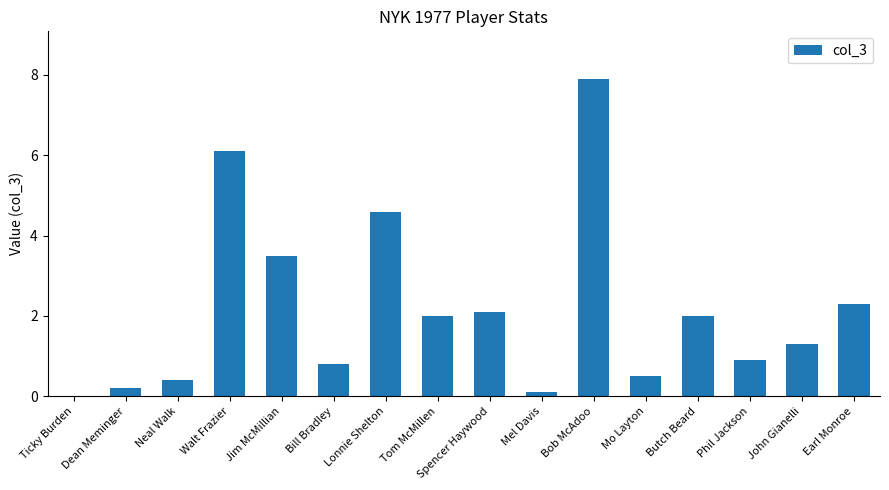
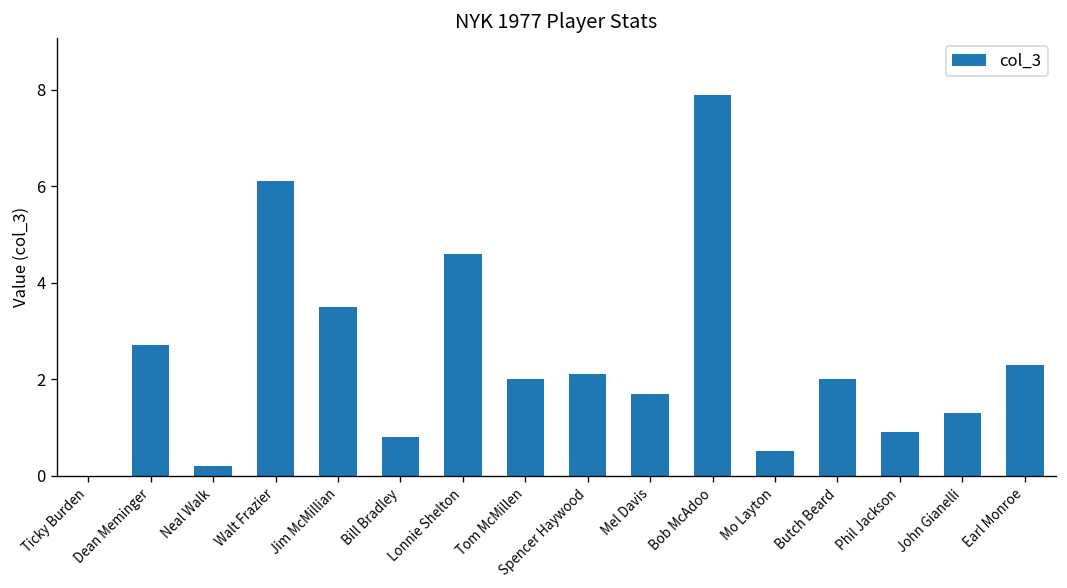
  {
    "Ticky Burden": 0.0,
-   "Dean Meminger": 0.2,
-   "Neal Walk": 0.4,
+   "Dean Meminger": 2.7,
+   "Neal Walk": 0.2,
    "Walt Frazier": 6.1,
    "Jim McMillian": 3.5,
    "Bill Bradley": 0.8,
    "Lonnie Shelton": 4.6,
    "Tom McMillen": 2.0,
    "Spencer Haywood": 2.1,
-   "Mel Davis": 0.1,
+   "Mel Davis": 1.7,
    "Bob McAdoo": 7.9,
    "Mo Layton": 0.5,
    "Butch Beard": 2.0,
    "Phil Jackson": 0.9,
    "John Gianelli": 1.3,
    "Earl Monroe": 2.3
  }
